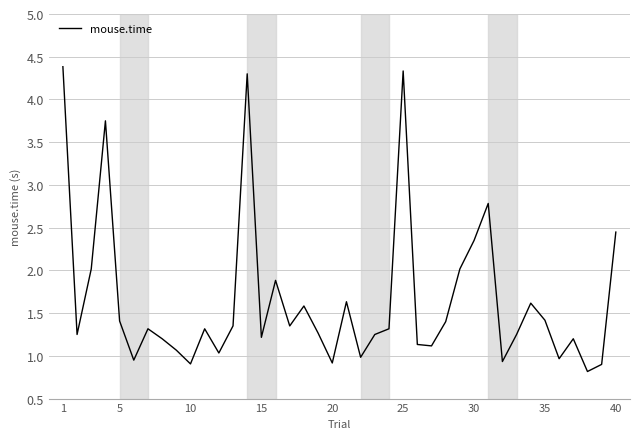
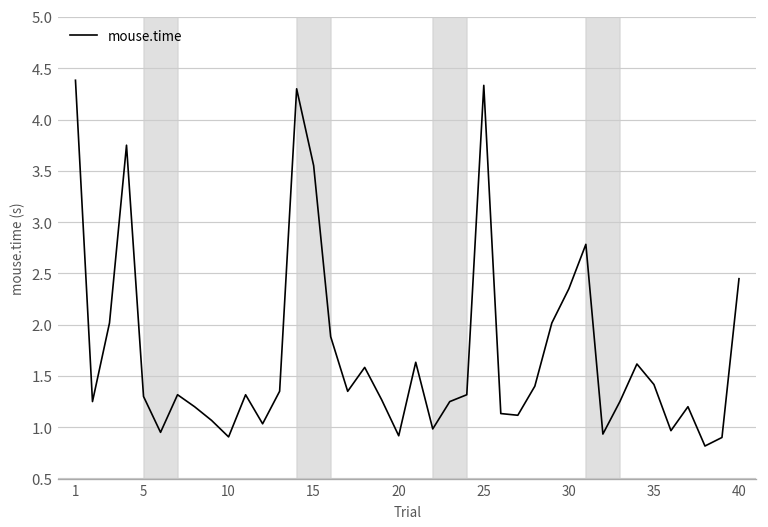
  {
    "1": 4.4,
-   "5": 1.4,
+   "5": 1.3,
    "10": 0.9,
-   "15": 1.2,
+   "15": 3.6,
    "20": 0.9,
    "25": 4.3,
    "30": 2.3,
    "35": 1.4,
    "40": 2.4
  }
